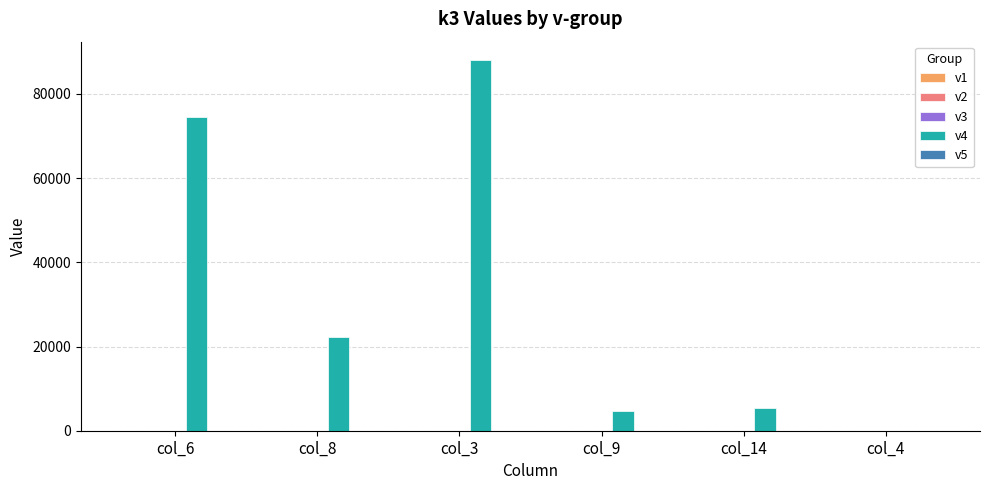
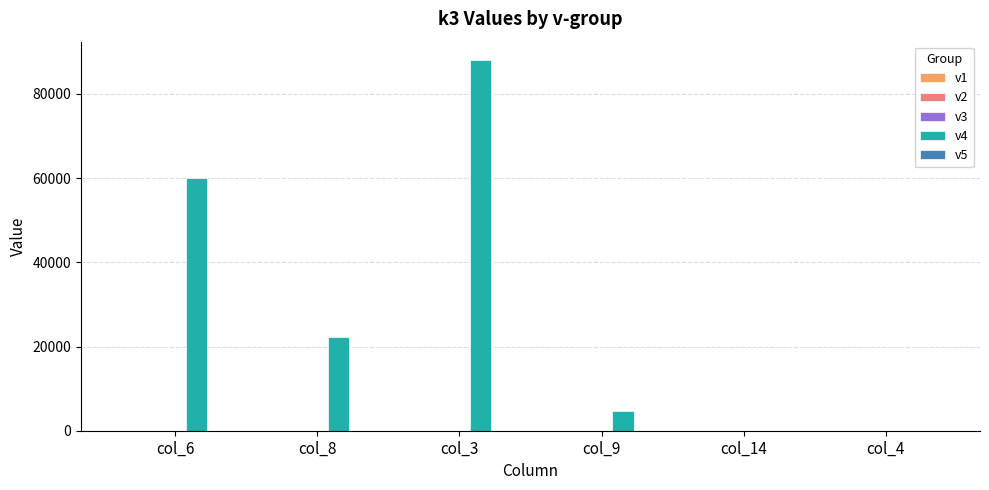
  {
    "v3": {
      "col_6": 0,
      "col_8": 0,
      "col_3": 0,
      "col_9": 0,
      "col_14": 0,
      "col_4": 0
    },
    "v4": {
-     "col_6": 74000,
+     "col_6": 60000,
      "col_8": 22000,
      "col_3": 88000,
      "col_9": 5000,
-     "col_14": 5000,
+     "col_14": 0,
      "col_4": 0
    },
    "v5": {
      "col_6": 0,
      "col_8": 0,
      "col_3": 0,
      "col_9": 0,
      "col_14": 0,
      "col_4": 0
    }
  }
